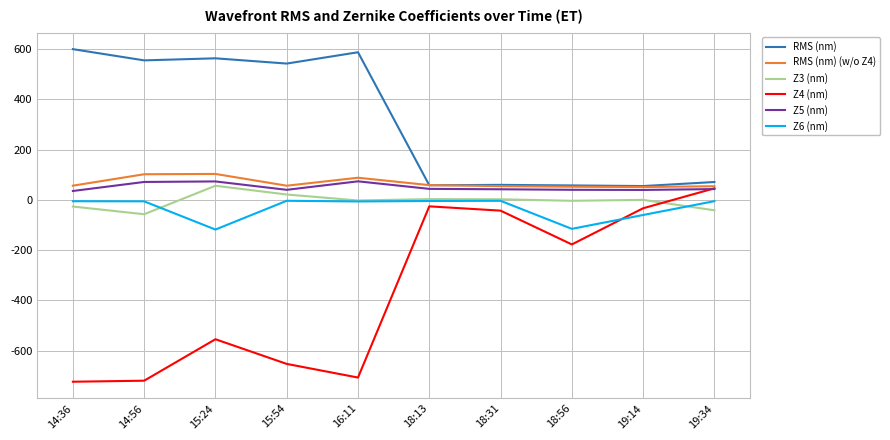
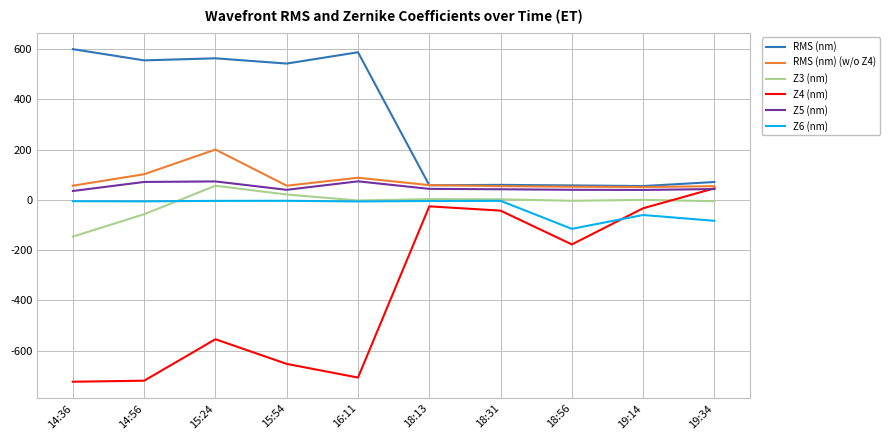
  {
    "RMS (nm)": {
      "14:36": 600,
      "14:56": 550,
      "15:24": 560,
      "15:54": 540,
      "16:11": 590,
      "19:34": 70
    },
    "RMS (nm) (w/o Z4)": {
      "14:36": 60,
      "14:56": 100,
-     "15:24": 100,
+     "15:24": 200,
      "15:54": 60,
      "16:11": 90
    },
    "Z3 (nm)": {
-     "14:36": -30,
+     "14:36": -150,
      "14:56": -60,
      "15:24": 60,
      "15:54": 20,
      "18:56": 0,
      "19:14": 0,
-     "19:34": -40
+     "19:34": -10
    },
    "Z4 (nm)": {
      "14:36": -720,
      "14:56": -720,
      "15:24": -550,
      "15:54": -650,
      "16:11": -710,
      "18:13": -30,
      "18:31": -40,
      "18:56": -180,
      "19:14": -30
    },
    "Z5 (nm)": {
      "14:36": 40,
      "14:56": 70,
      "15:24": 70,
      "15:54": 40,
      "16:11": 70,
      "18:13": 40,
      "18:31": 40,
      "18:56": 40,
      "19:14": 40
    },
    "Z6 (nm)": {
      "14:36": -10,
      "14:56": -10,
-     "15:24": -120,
+     "15:24": 0,
      "15:54": 0,
      "18:56": -120,
      "19:14": -60,
-     "19:34": -10
+     "19:34": -80
    }
  }
